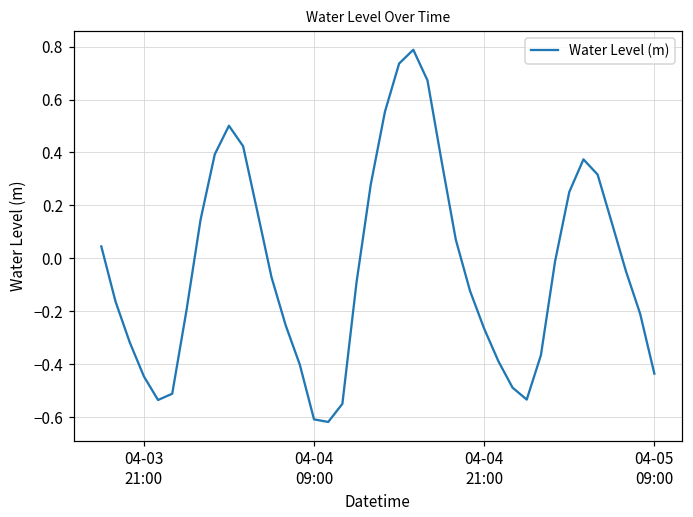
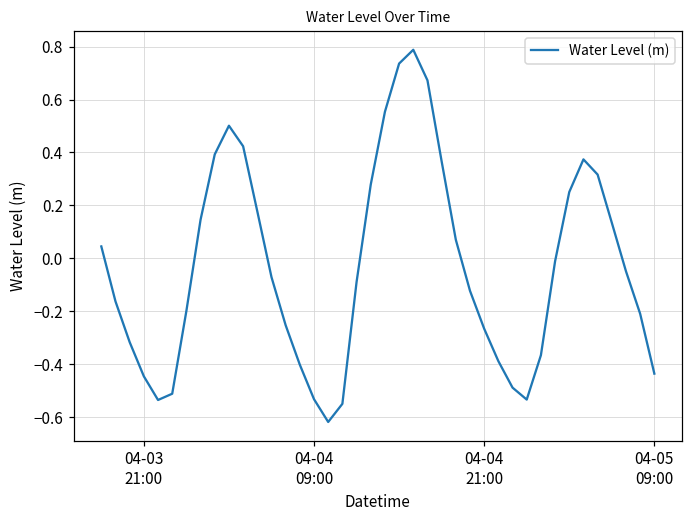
  {
    "04-03 21:00": -0.45,
-   "04-04 09:00": -0.61,
+   "04-04 09:00": -0.53,
    "04-04 21:00": -0.27,
    "04-05 09:00": -0.44
  }
